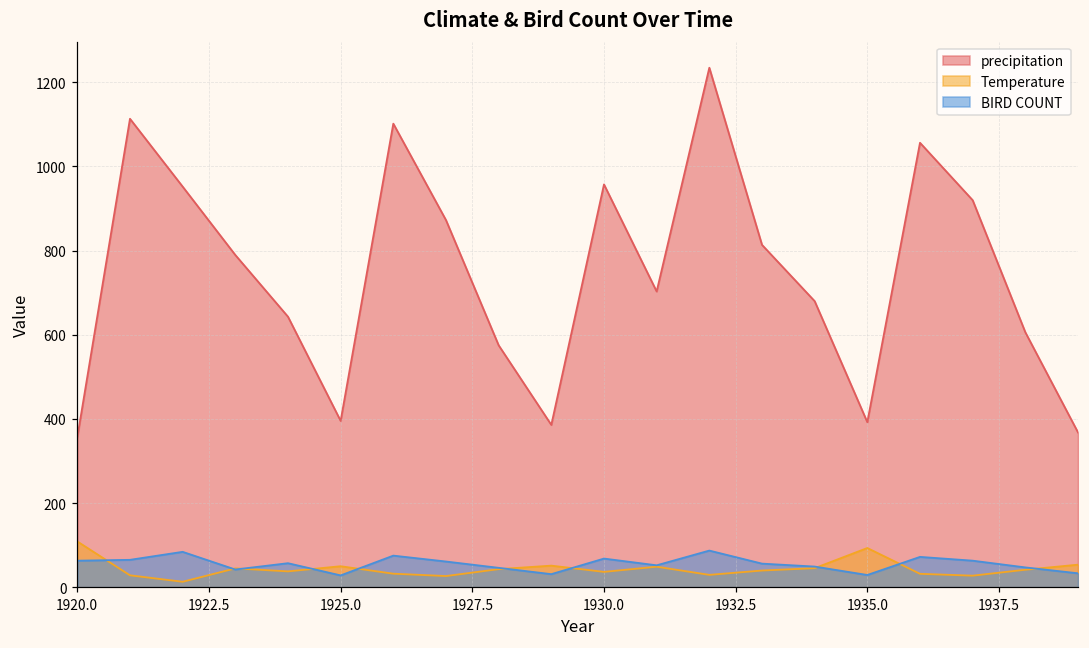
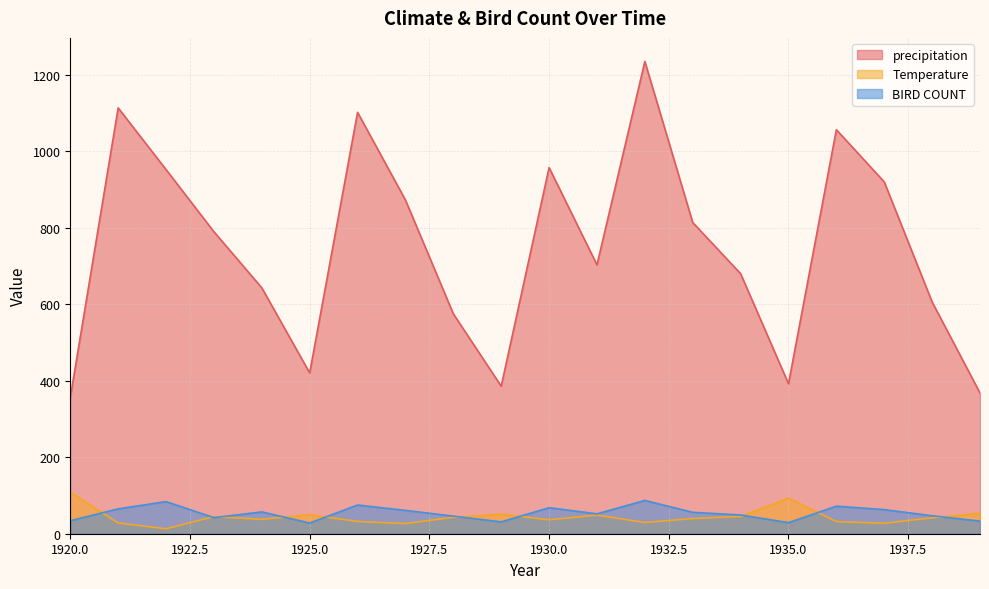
  {
    "precipitation": {
      "1920.0": 360,
-     "1925.0": 400,
+     "1925.0": 420,
      "1930.0": 960,
      "1935.0": 390
    },
    "Temperature": {
      "1920.0": 110,
      "1925.0": 50,
      "1930.0": 40,
      "1935.0": 90
    },
    "BIRD COUNT": {
-     "1920.0": 60,
+     "1920.0": 30,
      "1925.0": 30,
      "1930.0": 70,
      "1935.0": 30
    }
  }
